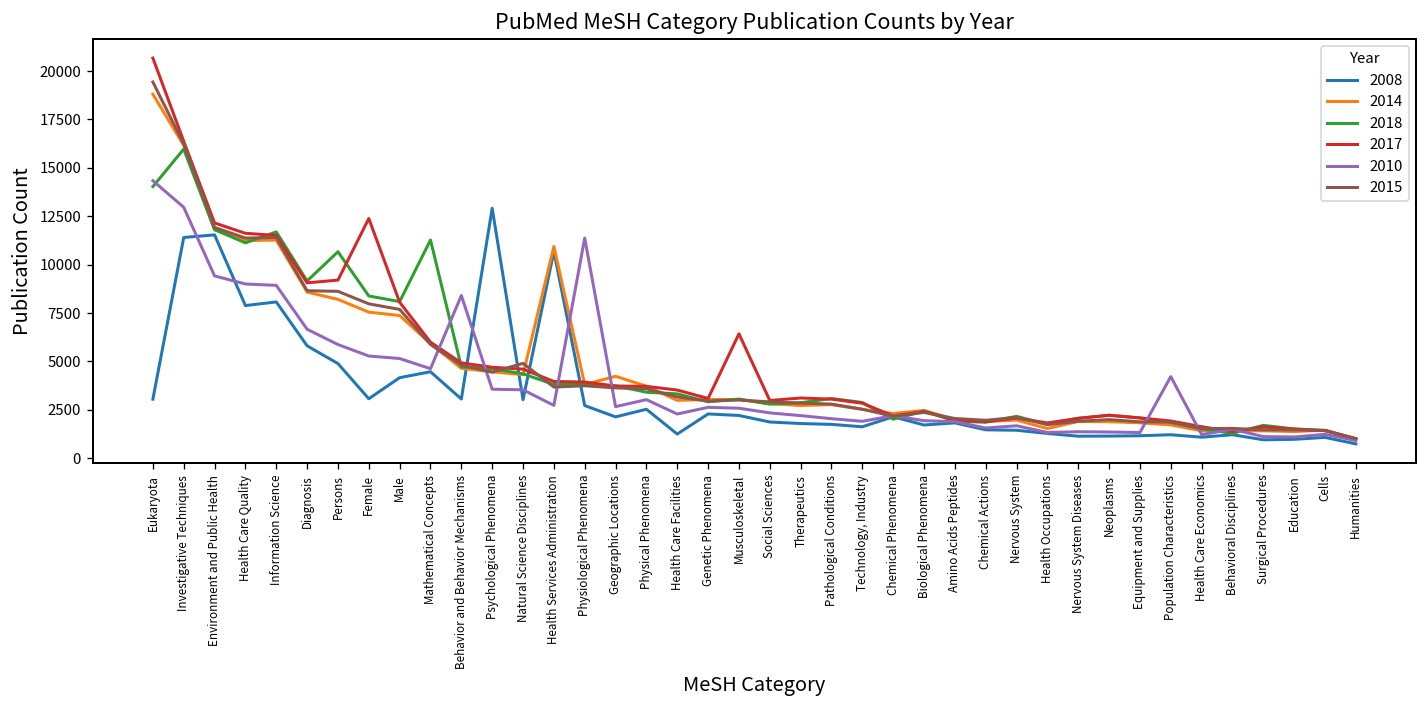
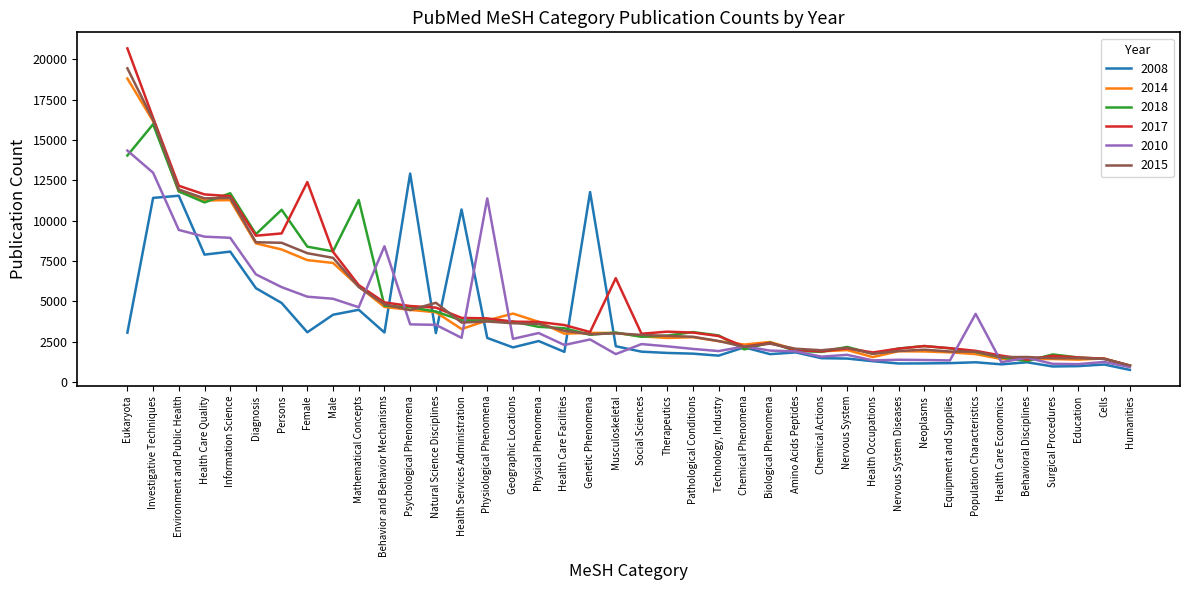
  {
    "2008": {
      "Eukaryota": 3100,
      "Investigative Techniques": 11400,
      "Environment and Public Health": 11500,
      "Health Care Quality": 7900,
      "Information Science": 8100,
      "Diagnosis": 5800,
      "Persons": 4900,
      "Female": 3100,
      "Male": 4200,
      "Mathematical Concepts": 4500,
      "Behavior and Behavior Mechanisms": 3100,
      "Psychological Phenomena": 12900,
      "Natural Science Disciplines": 3000,
      "Health Services Administration": 10700,
      "Physiological Phenomena": 2700,
      "Geographic Locations": 2100,
      "Physical Phenomena": 2500,
-     "Health Care Facilities": 1300,
-     "Genetic Phenomena": 2300,
+     "Health Care Facilities": 1900,
+     "Genetic Phenomena": 11800,
      "Musculoskeletal": 2200,
      "Social Sciences": 1900,
      "Therapeutics": 1800,
      "Pathological Conditions": 1800,
      "Technology, Industry": 1600,
      "Biological Phenomena": 1700,
      "Nervous System": 1400,
      "Nervous System Diseases": 1100,
      "Neoplasms": 1100,
      "Equipment and Supplies": 1200,
      "Population Characteristics": 1200,
      "Surgical Procedures": 1000,
      "Cells": 1100,
      "Humanities": 700
    },
    "2014": {
      "Eukaryota": 18800,
      "Persons": 8200,
      "Female": 7500,
      "Male": 7400,
-     "Health Services Administration": 10900,
+     "Health Services Administration": 3300,
      "Geographic Locations": 4200,
      "Health Care Facilities": 3000,
      "Health Occupations": 1500
    },
    "2018": {
      "Eukaryota": 14000,
      "Investigative Techniques": 16000,
      "Information Science": 11700,
      "Persons": 10700,
      "Female": 8400,
      "Mathematical Concepts": 11300,
      "Physical Phenomena": 3400,
      "Health Care Facilities": 3300
    },
    "2017": {
      "Eukaryota": 20700,
      "Environment and Public Health": 12200,
      "Health Care Quality": 11600,
      "Persons": 9200,
      "Female": 12400,
      "Natural Science Disciplines": 4600,
      "Health Care Facilities": 3500,
      "Musculoskeletal": 6400,
      "Therapeutics": 3100
    },
    "2010": {
      "Eukaryota": 14300,
      "Investigative Techniques": 13000,
      "Environment and Public Health": 9400,
      "Health Care Quality": 9000,
      "Information Science": 8900,
      "Diagnosis": 6700,
      "Persons": 5900,
      "Female": 5300,
      "Male": 5200,
      "Mathematical Concepts": 4600,
      "Behavior and Behavior Mechanisms": 8400,
      "Psychological Phenomena": 3600,
      "Natural Science Disciplines": 3500,
      "Health Services Administration": 2700,
      "Physiological Phenomena": 11400,
      "Geographic Locations": 2700,
      "Physical Phenomena": 3000,
      "Health Care Facilities": 2300,
      "Genetic Phenomena": 2600,
-     "Musculoskeletal": 2600,
+     "Musculoskeletal": 1700,
      "Social Sciences": 2300,
      "Therapeutics": 2200,
      "Pathological Conditions": 2000,
      "Technology, Industry": 1900,
      "Biological Phenomena": 1900,
      "Nervous System": 1700,
      "Nervous System Diseases": 1400,
      "Neoplasms": 1400,
      "Equipment and Supplies": 1300,
      "Population Characteristics": 4200,
      "Surgical Procedures": 1100,
      "Cells": 1200
    },
    "2015": {
      "Eukaryota": 19400,
      "Persons": 8600,
      "Female": 8000,
      "Male": 7700,
      "Natural Science Disciplines": 4900,
      "Health Care Facilities": 3200
    }
  }
